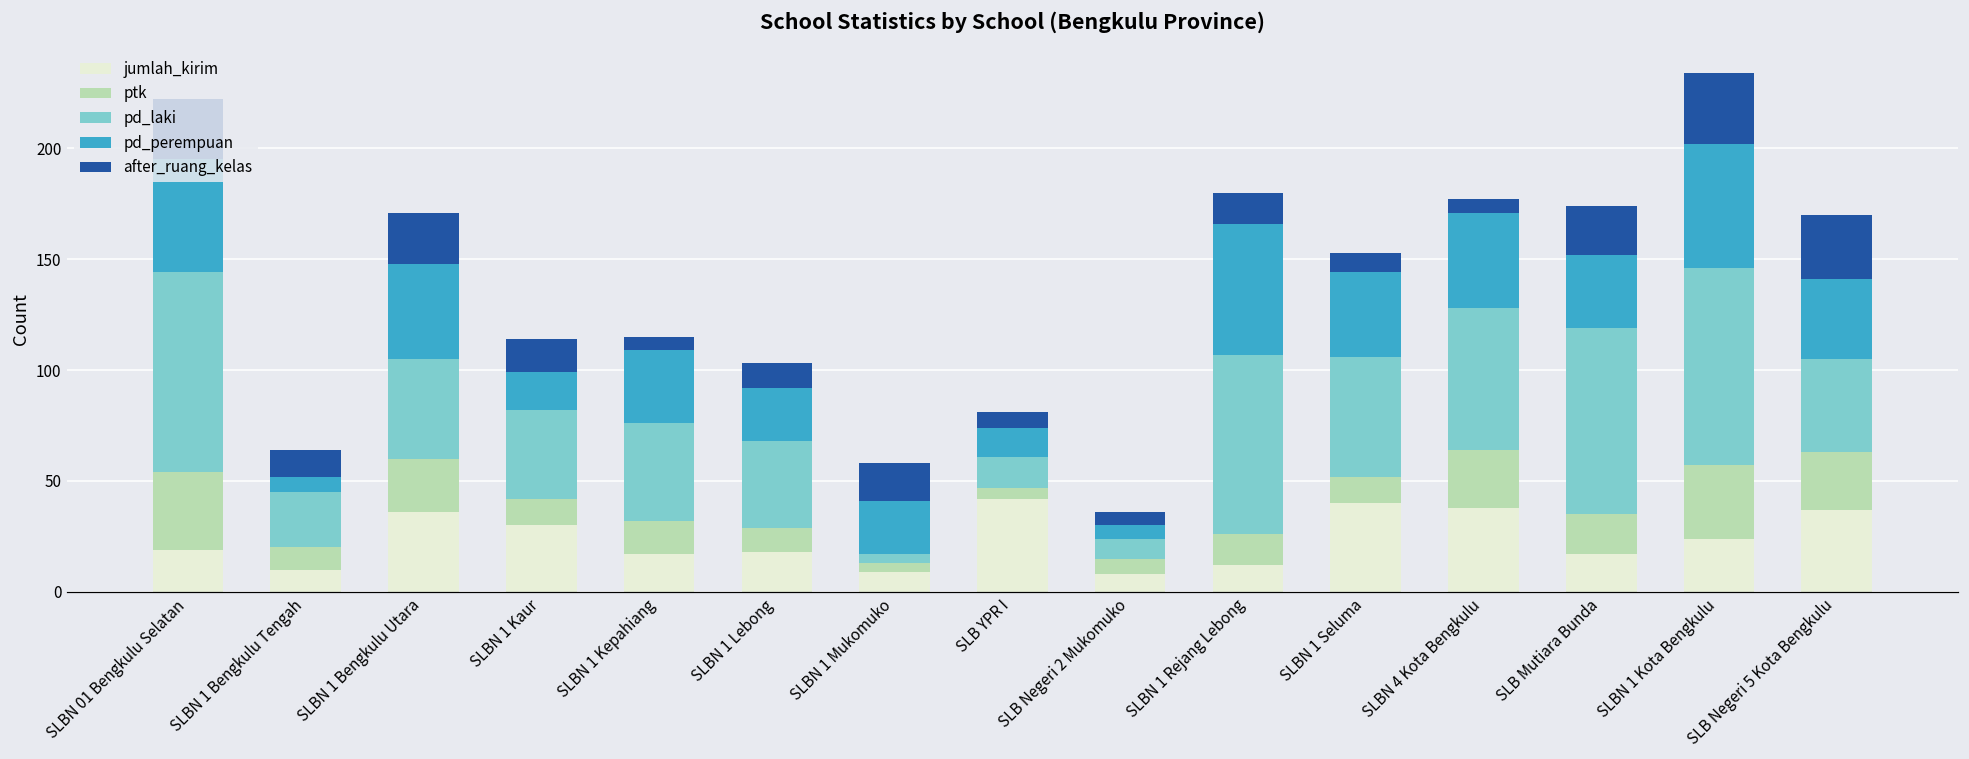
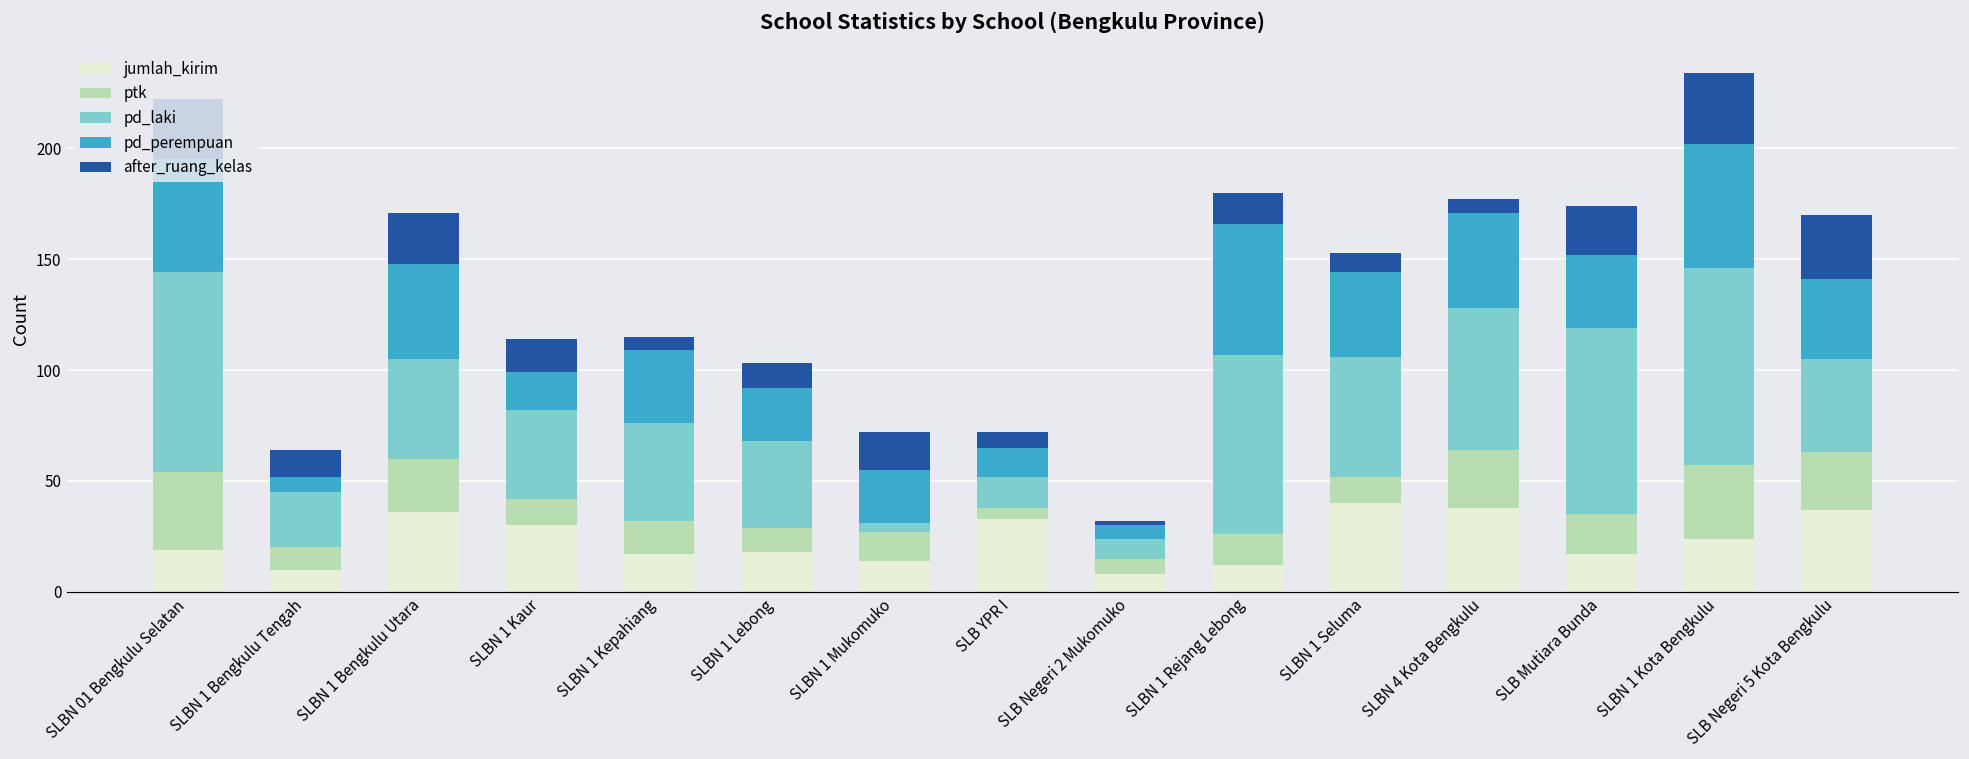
  {
    "jumlah_kirim": {
      "SLBN 01 Bengkulu Selatan": 19,
      "SLBN 1 Bengkulu Tengah": 10,
      "SLBN 1 Bengkulu Utara": 36,
      "SLBN 1 Kaur": 30,
      "SLBN 1 Kepahiang": 17,
      "SLBN 1 Lebong": 18,
-     "SLBN 1 Mukomuko": 9,
-     "SLB YPR I": 42,
+     "SLBN 1 Mukomuko": 14,
+     "SLB YPR I": 33,
      "SLB Negeri 2 Mukomuko": 8,
      "SLBN 1 Rejang Lebong": 12,
      "SLBN 1 Seluma": 40,
      "SLBN 4 Kota Bengkulu": 38,
      "SLB Mutiara Bunda": 17,
      "SLBN 1 Kota Bengkulu": 24,
      "SLB Negeri 5 Kota Bengkulu": 37
    },
    "ptk": {
      "SLBN 01 Bengkulu Selatan": 35,
      "SLBN 1 Bengkulu Tengah": 10,
      "SLBN 1 Bengkulu Utara": 24,
      "SLBN 1 Kaur": 12,
      "SLBN 1 Kepahiang": 15,
      "SLBN 1 Lebong": 11,
-     "SLBN 1 Mukomuko": 4,
+     "SLBN 1 Mukomuko": 13,
      "SLB YPR I": 5,
      "SLB Negeri 2 Mukomuko": 7,
      "SLBN 1 Rejang Lebong": 14,
      "SLBN 1 Seluma": 12,
      "SLBN 4 Kota Bengkulu": 26,
      "SLB Mutiara Bunda": 18,
      "SLBN 1 Kota Bengkulu": 33,
      "SLB Negeri 5 Kota Bengkulu": 26
    },
    "pd_laki": {
      "SLBN 01 Bengkulu Selatan": 90,
      "SLBN 1 Bengkulu Tengah": 25,
      "SLBN 1 Bengkulu Utara": 45,
      "SLBN 1 Kaur": 40,
      "SLBN 1 Kepahiang": 44,
      "SLBN 1 Lebong": 39,
      "SLBN 1 Mukomuko": 4,
      "SLB YPR I": 14,
      "SLB Negeri 2 Mukomuko": 9,
      "SLBN 1 Rejang Lebong": 81,
      "SLBN 1 Seluma": 54,
      "SLBN 4 Kota Bengkulu": 64,
      "SLB Mutiara Bunda": 84,
      "SLBN 1 Kota Bengkulu": 89,
      "SLB Negeri 5 Kota Bengkulu": 42
    },
    "pd_perempuan": {
      "SLBN 1 Bengkulu Tengah": 7,
      "SLBN 1 Bengkulu Utara": 43,
      "SLBN 1 Kaur": 17,
      "SLBN 1 Kepahiang": 33,
      "SLBN 1 Lebong": 24,
      "SLBN 1 Mukomuko": 24,
      "SLB YPR I": 13,
      "SLB Negeri 2 Mukomuko": 6,
      "SLBN 1 Rejang Lebong": 59,
      "SLBN 1 Seluma": 38,
      "SLBN 4 Kota Bengkulu": 43,
      "SLB Mutiara Bunda": 33,
      "SLBN 1 Kota Bengkulu": 56,
      "SLB Negeri 5 Kota Bengkulu": 36
    },
    "after_ruang_kelas": {
      "SLBN 1 Bengkulu Tengah": 12,
      "SLBN 1 Bengkulu Utara": 23,
      "SLBN 1 Kaur": 15,
      "SLBN 1 Kepahiang": 6,
      "SLBN 1 Lebong": 11,
      "SLBN 1 Mukomuko": 17,
      "SLB YPR I": 7,
-     "SLB Negeri 2 Mukomuko": 6,
+     "SLB Negeri 2 Mukomuko": 2,
      "SLBN 1 Rejang Lebong": 14,
      "SLBN 1 Seluma": 9,
      "SLBN 4 Kota Bengkulu": 6,
      "SLB Mutiara Bunda": 22,
      "SLBN 1 Kota Bengkulu": 32,
      "SLB Negeri 5 Kota Bengkulu": 29
    }
  }
